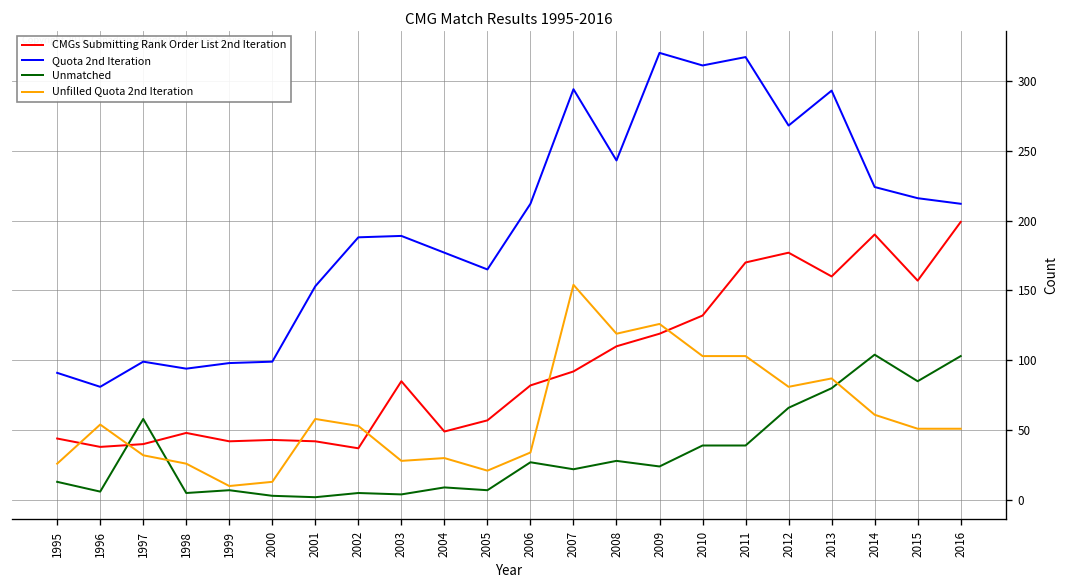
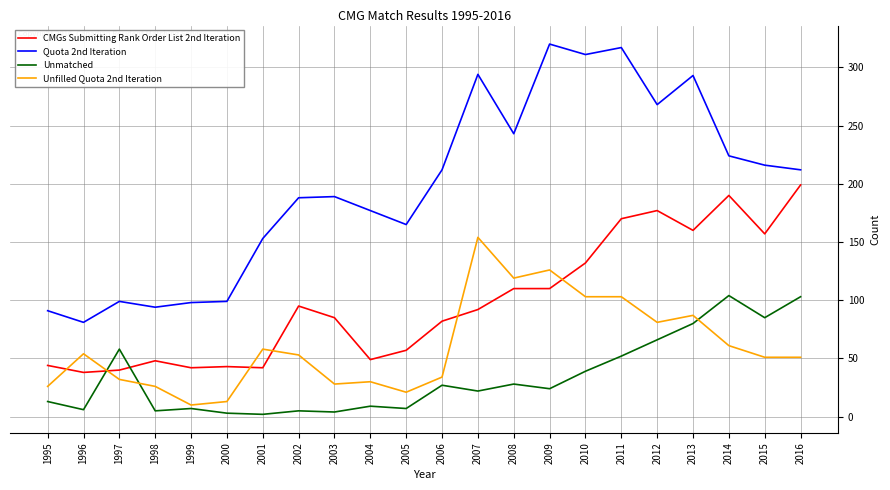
  {
    "CMGs Submitting Rank Order List 2nd Iteration": {
      "1995": 44,
      "1996": 38,
      "1997": 40,
      "1998": 48,
      "1999": 42,
      "2000": 43,
      "2001": 42,
-     "2002": 37,
+     "2002": 95,
      "2003": 85,
      "2004": 49,
      "2005": 57,
      "2006": 82,
      "2007": 92,
      "2008": 110,
-     "2009": 119,
+     "2009": 110,
      "2010": 132,
      "2011": 170,
      "2012": 177,
      "2013": 160,
      "2014": 190,
      "2015": 157,
      "2016": 199
    },
    "Quota 2nd Iteration": {
      "1995": 91,
      "1996": 81,
      "1997": 99,
      "1998": 94,
      "1999": 98,
      "2000": 99,
      "2001": 153,
      "2002": 188,
      "2003": 189,
      "2004": 177,
      "2005": 165,
      "2006": 212,
      "2007": 294,
      "2008": 243,
      "2009": 320,
      "2010": 311,
      "2011": 317,
      "2012": 268,
      "2013": 293,
      "2014": 224,
      "2015": 216,
      "2016": 212
    },
    "Unmatched": {
      "1995": 13,
      "1996": 6,
      "1997": 58,
      "1998": 5,
      "1999": 7,
      "2000": 3,
      "2001": 2,
      "2002": 5,
      "2003": 4,
      "2004": 9,
      "2005": 7,
      "2006": 27,
      "2007": 22,
      "2008": 28,
      "2009": 24,
      "2010": 39,
-     "2011": 39,
+     "2011": 52,
      "2012": 66,
      "2013": 80,
      "2014": 104,
      "2015": 85,
      "2016": 103
    },
    "Unfilled Quota 2nd Iteration": {
      "1995": 26,
      "1996": 54,
      "1997": 32,
      "1998": 26,
      "1999": 10,
      "2000": 13,
      "2001": 58,
      "2002": 53,
      "2003": 28,
      "2004": 30,
      "2005": 21,
      "2006": 34,
      "2007": 154,
      "2008": 119,
      "2009": 126,
      "2010": 103,
      "2011": 103,
      "2012": 81,
      "2013": 87,
      "2014": 61,
      "2015": 51,
      "2016": 51
    }
  }
